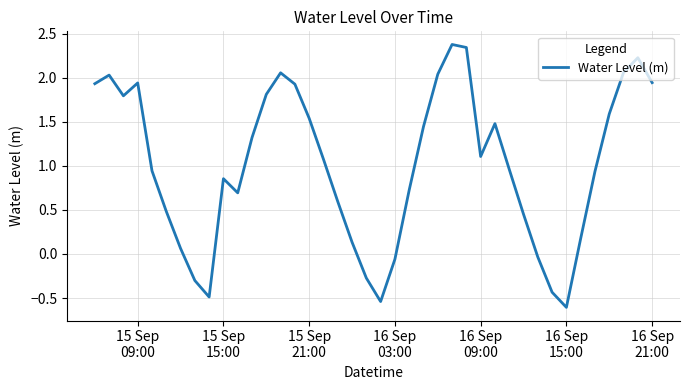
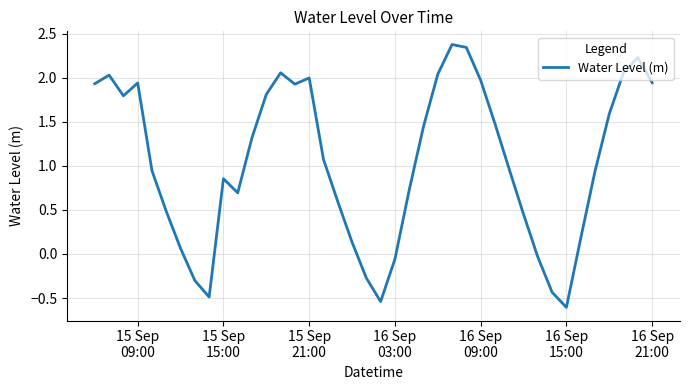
  {
    "15 Sep 09:00": 1.9,
    "15 Sep 15:00": 0.9,
-   "15 Sep 21:00": 1.5,
+   "15 Sep 21:00": 2.0,
    "16 Sep 03:00": -0.1,
-   "16 Sep 09:00": 1.1,
+   "16 Sep 09:00": 2.0,
    "16 Sep 15:00": -0.6,
    "16 Sep 21:00": 1.9
  }
